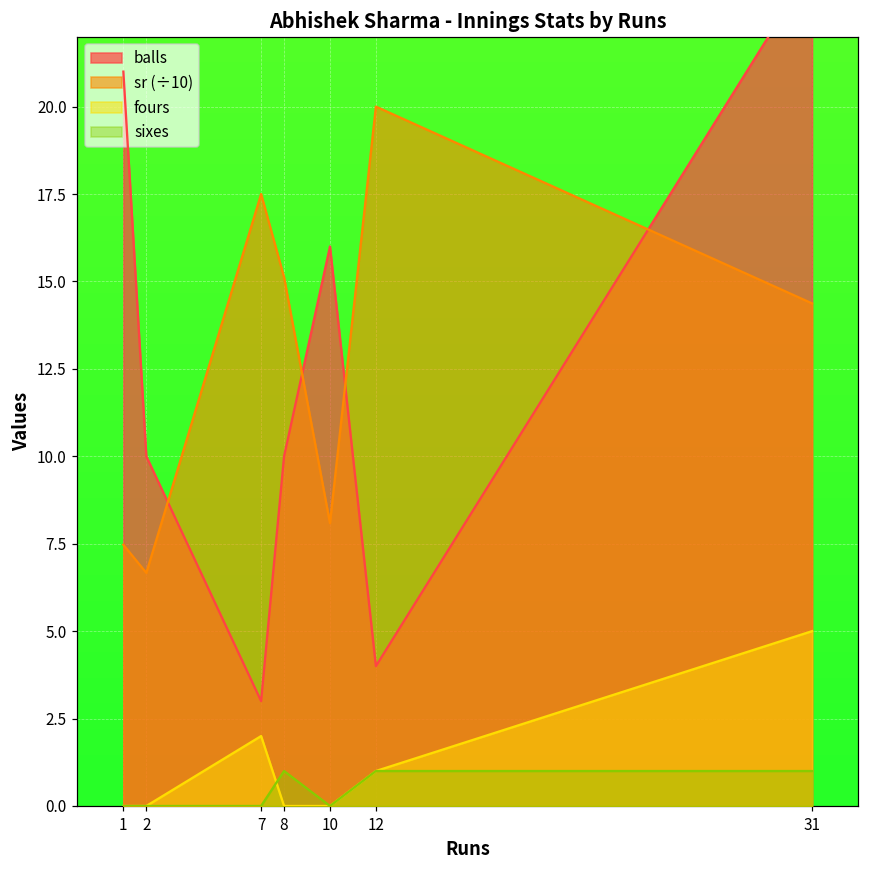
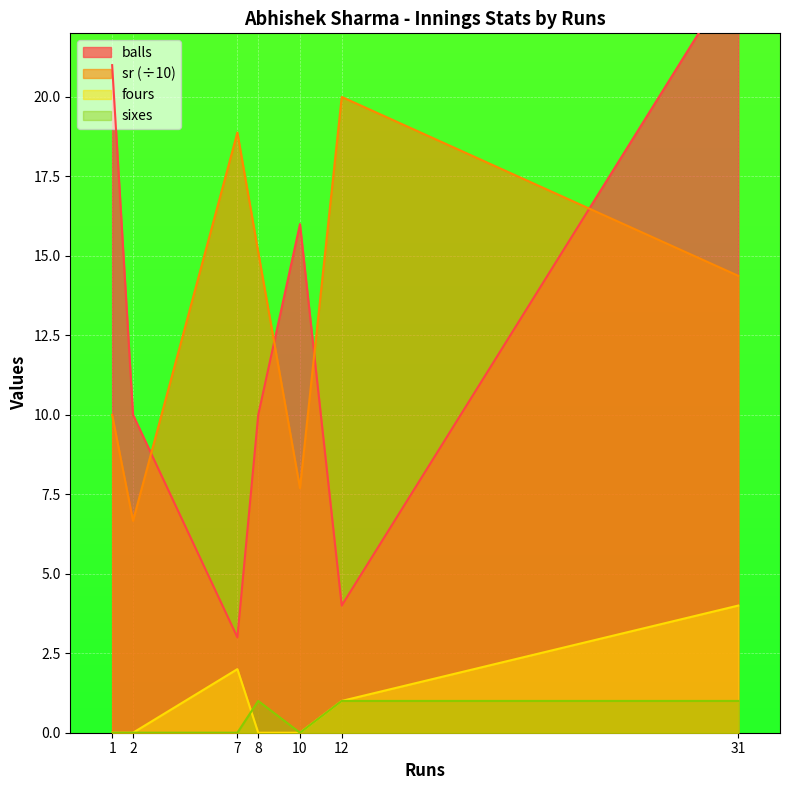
  {
    "balls": {
      "2": 10.0,
      "7": 3.0,
      "8": 10.0,
      "10": 16.0,
      "12": 4.0
    },
    "sr (÷10)": {
-     "1": 7.5,
+     "1": 10.0,
      "2": 6.7,
-     "7": 17.5,
+     "7": 18.9,
      "8": 15.1,
-     "10": 8.1,
+     "10": 7.7,
      "12": 20.0,
      "31": 14.4
    },
    "fours": {
      "7": 2,
      "8": 0,
-     "31": 5
+     "31": 4
    },
    "sixes": {
      "7": 0.0,
      "8": 1.0,
      "31": 1.0
    }
  }
